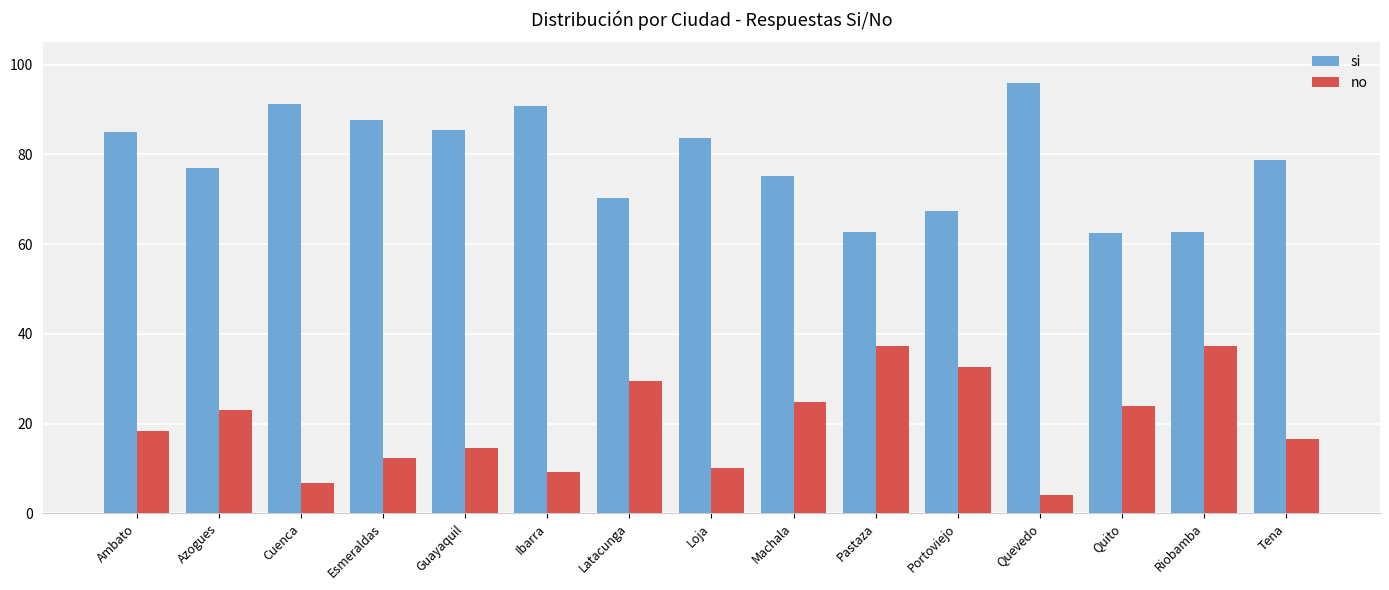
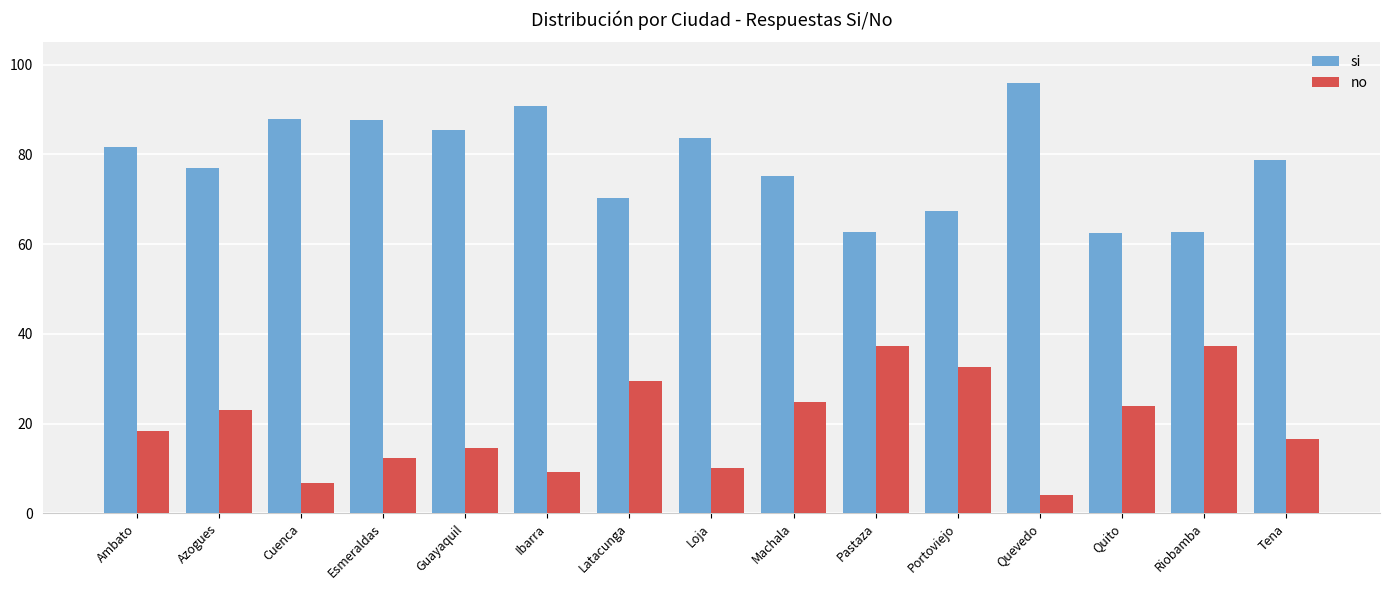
  {
    "si": {
-     "Ambato": 85,
+     "Ambato": 82,
      "Azogues": 77,
-     "Cuenca": 91,
+     "Cuenca": 88,
      "Esmeraldas": 88,
      "Guayaquil": 85,
      "Ibarra": 91,
      "Latacunga": 70,
      "Loja": 84,
      "Machala": 75,
      "Pastaza": 63,
      "Portoviejo": 67,
      "Quevedo": 96,
      "Quito": 62,
      "Riobamba": 63,
      "Tena": 79
    },
    "no": {
      "Ambato": 18,
      "Azogues": 23,
      "Cuenca": 7,
      "Esmeraldas": 12,
      "Guayaquil": 15,
      "Ibarra": 9,
      "Latacunga": 30,
      "Loja": 10,
      "Machala": 25,
      "Pastaza": 37,
      "Portoviejo": 33,
      "Quevedo": 4,
      "Quito": 24,
      "Riobamba": 37,
      "Tena": 17
    }
  }
